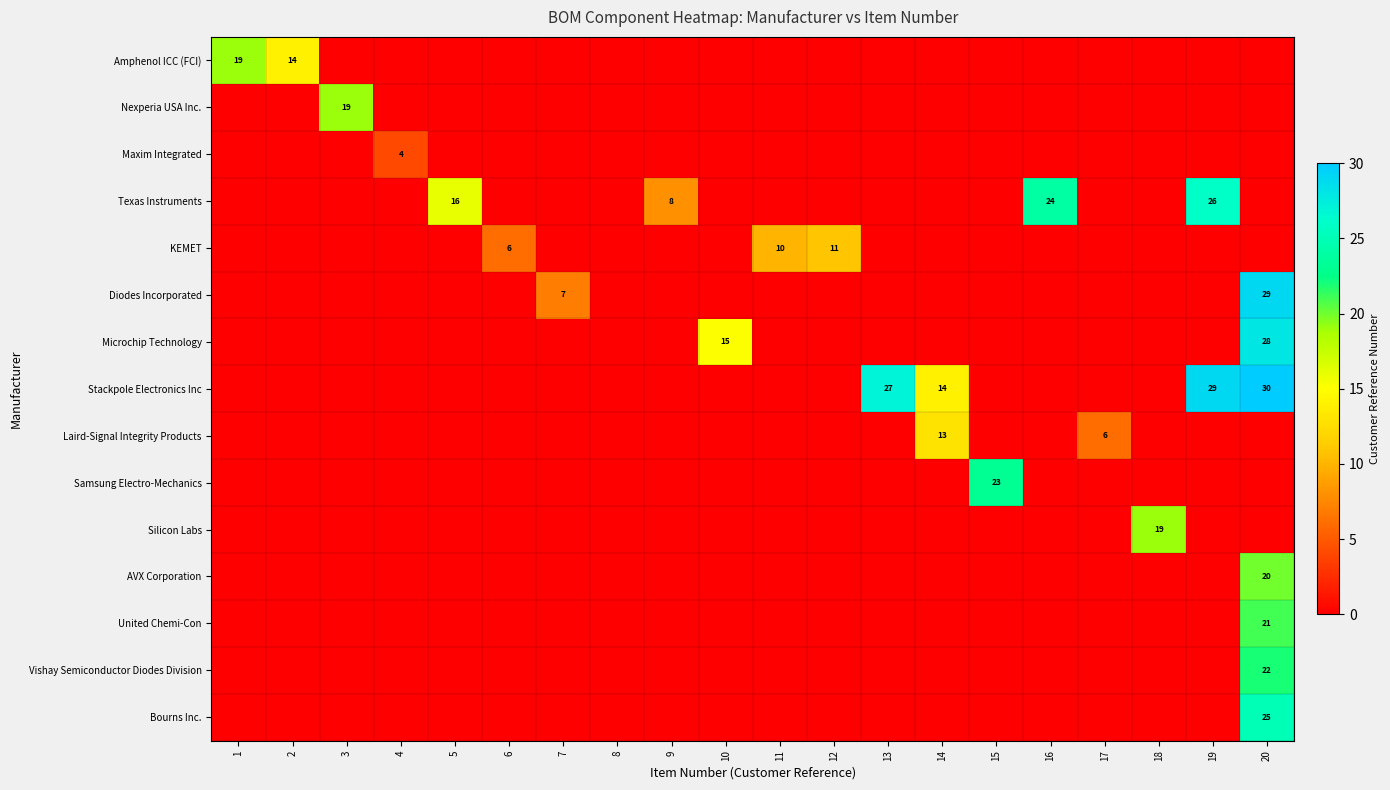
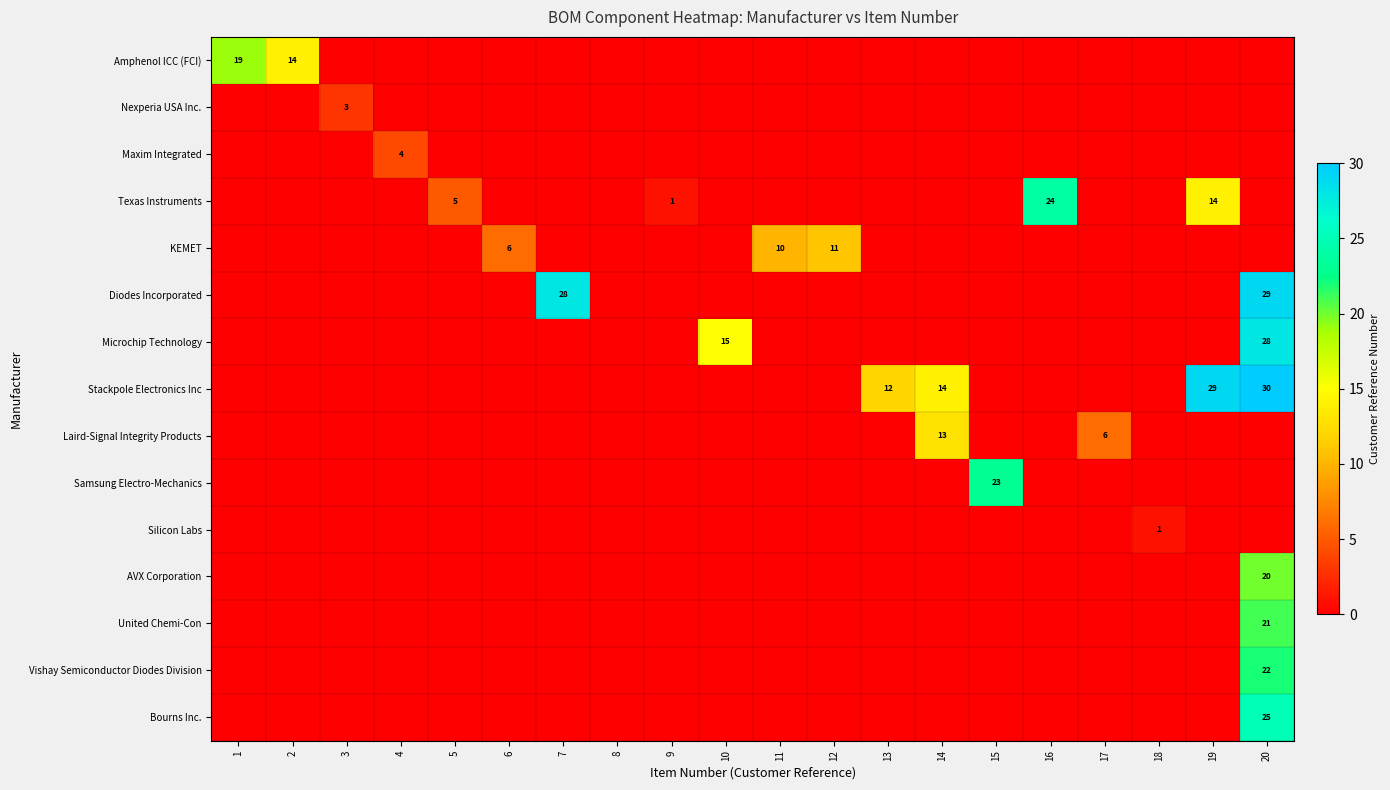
  {
    "Amphenol ICC (FCI)": {
      "1": 19,
      "2": 14
    },
    "Nexperia USA Inc.": {
-     "3": 19
+     "3": 3
    },
    "Maxim Integrated": {
      "4": 4
    },
    "Texas Instruments": {
-     "5": 16,
-     "9": 8,
+     "5": 5,
+     "9": 1,
      "16": 24,
-     "19": 26
+     "19": 14
    },
    "KEMET": {
      "6": 6,
      "11": 10,
      "12": 11
    },
    "Diodes Incorporated": {
-     "7": 7,
+     "7": 28,
      "20": 29
    },
    "Microchip Technology": {
      "10": 15,
      "20": 28
    },
    "Stackpole Electronics Inc": {
-     "13": 27,
+     "13": 12,
      "14": 14,
      "19": 29,
      "20": 30
    },
    "Laird-Signal Integrity Products": {
      "14": 13,
      "17": 6
    },
    "Samsung Electro-Mechanics": {
      "15": 23
    },
    "Silicon Labs": {
-     "18": 19
+     "18": 1
    },
    "AVX Corporation": {
      "20": 20
    },
    "United Chemi-Con": {
      "20": 21
    },
    "Vishay Semiconductor Diodes Division": {
      "20": 22
    },
    "Bourns Inc.": {
      "20": 25
    }
  }
